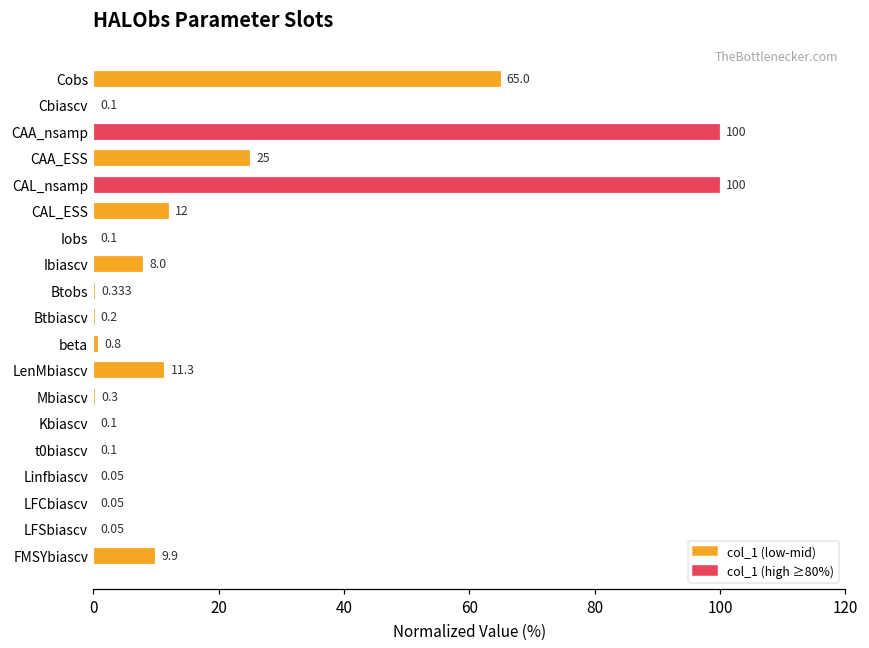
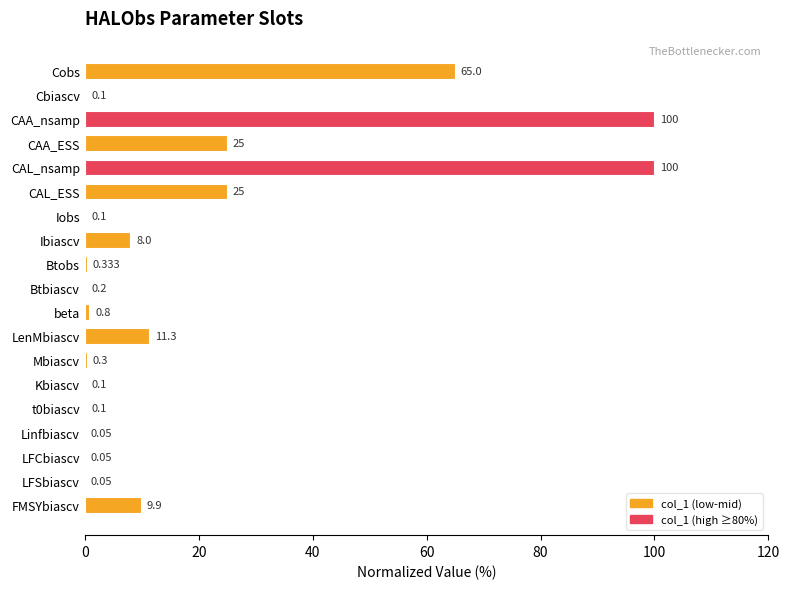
  {
    "Cobs": 65.0,
    "Cbiascv": 0.1,
    "CAA_nsamp": 100,
    "CAA_ESS": 25,
    "CAL_nsamp": 100,
-   "CAL_ESS": 12,
+   "CAL_ESS": 25,
    "Iobs": 0.1,
    "Ibiascv": 8.0,
    "Btobs": 0.333,
    "Btbiascv": 0.2,
    "beta": 0.8,
    "LenMbiascv": 11.3,
    "Mbiascv": 0.3,
    "Kbiascv": 0.1,
    "t0biascv": 0.1,
    "Linfbiascv": 0.05,
    "LFCbiascv": 0.05,
    "LFSbiascv": 0.05,
    "FMSYbiascv": 9.9
  }
